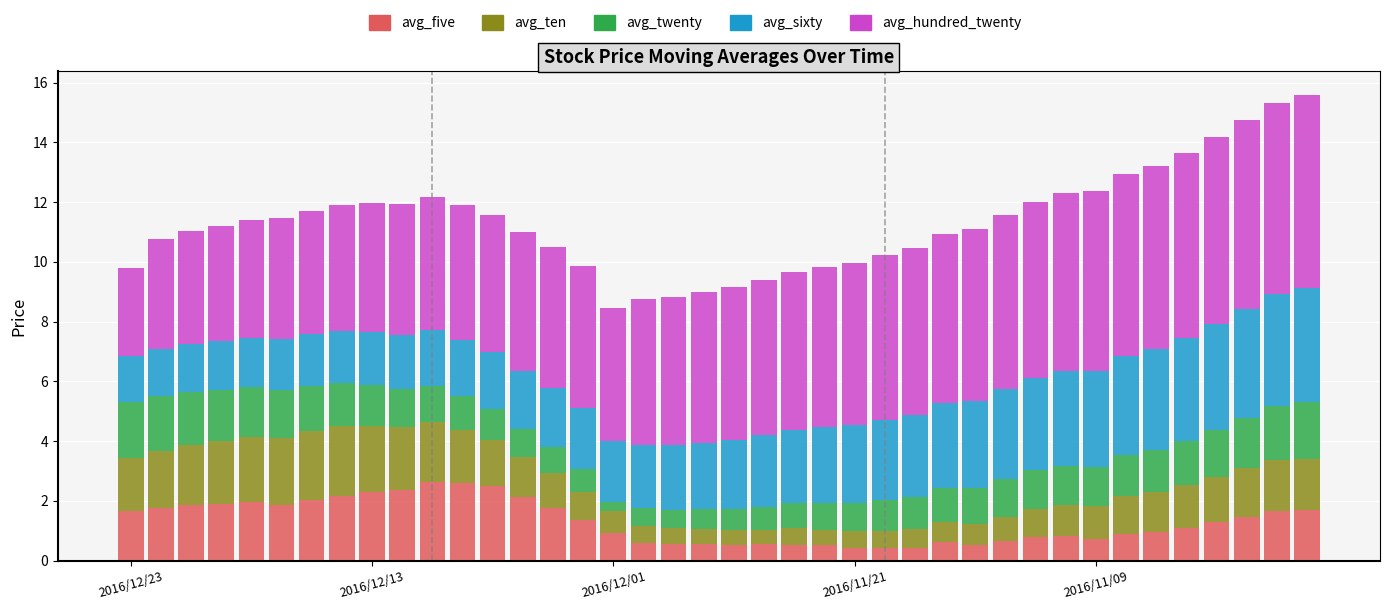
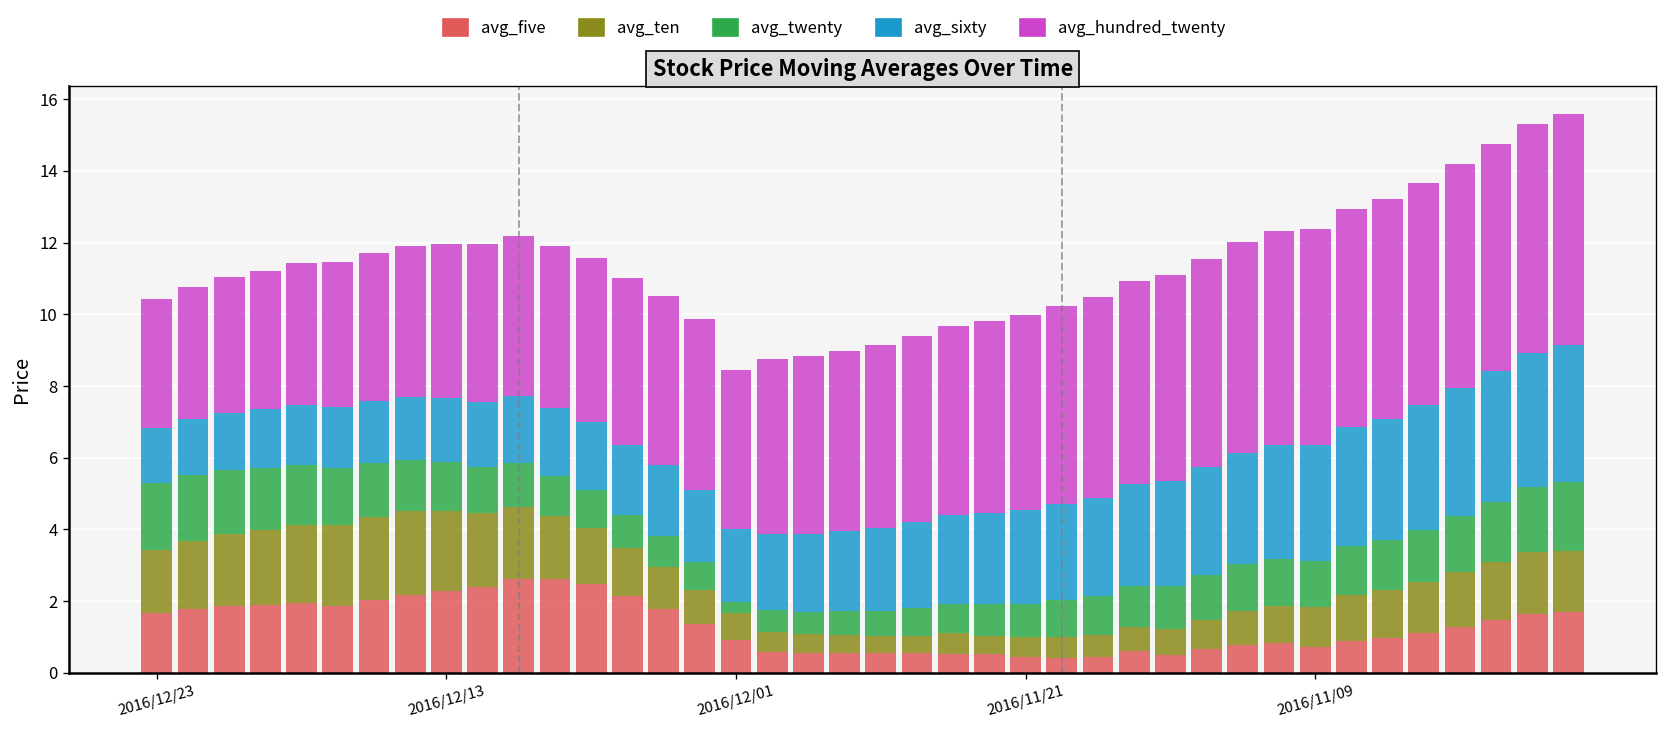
  {
    "avg_five": {
      "2016/12/23": 1.7,
      "2016/12/13": 2.3,
      "2016/12/01": 0.9,
      "2016/11/21": 0.4,
      "2016/11/09": 0.7
    },
    "avg_ten": {
      "2016/12/23": 1.8,
      "2016/12/13": 2.2,
      "2016/12/01": 0.7,
      "2016/11/21": 0.6,
      "2016/11/09": 1.1
    },
    "avg_twenty": {
      "2016/12/23": 1.9,
      "2016/12/13": 1.4,
      "2016/12/01": 0.3,
      "2016/11/21": 0.9,
      "2016/11/09": 1.3
    },
    "avg_sixty": {
      "2016/12/23": 1.5,
      "2016/12/13": 1.8,
      "2016/12/01": 2.1,
      "2016/11/21": 2.6,
      "2016/11/09": 3.2
    },
    "avg_hundred_twenty": {
-     "2016/12/23": 3.0,
+     "2016/12/23": 3.6,
      "2016/12/13": 4.3,
      "2016/12/01": 4.4,
      "2016/11/21": 5.4,
      "2016/11/09": 6.0
    }
  }
